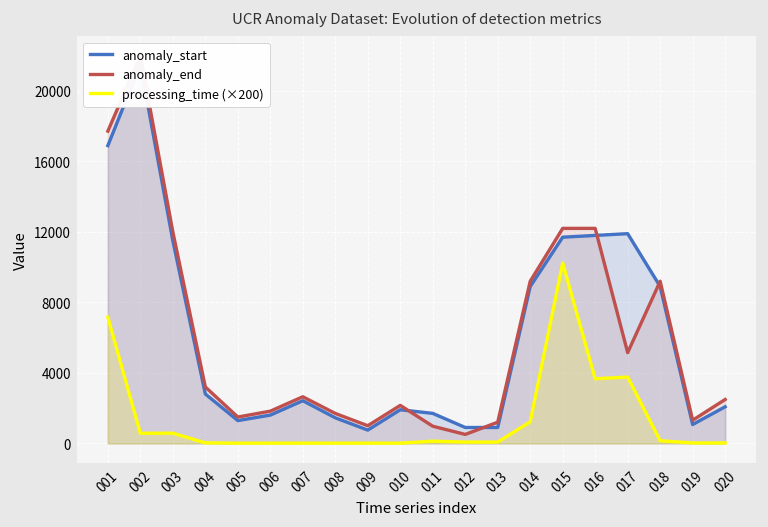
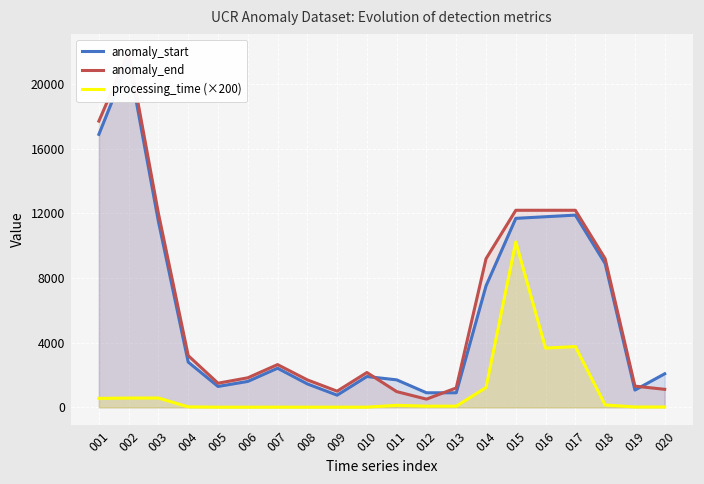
  {
    "anomaly_start": {
      "001": 16900,
      "003": 11500,
      "004": 2800,
      "005": 1300,
      "006": 1600,
      "007": 2400,
      "008": 1400,
      "009": 800,
      "010": 1900,
      "011": 1700,
      "012": 900,
      "013": 900,
-     "014": 8900,
+     "014": 7500,
      "015": 11700,
      "016": 11800,
      "017": 11900,
      "018": 8900,
      "019": 1100,
      "020": 2100
    },
    "anomaly_end": {
      "001": 17700,
      "003": 12000,
      "004": 3200,
      "005": 1500,
      "006": 1800,
      "007": 2600,
      "008": 1700,
      "009": 1000,
      "010": 2200,
      "011": 1000,
      "012": 500,
      "013": 1200,
      "014": 9200,
      "015": 12200,
      "016": 12200,
-     "017": 5100,
+     "017": 12200,
      "018": 9200,
      "019": 1300,
-     "020": 2500
+     "020": 1100
    },
    "processing_time (×200)": {
-     "001": 7200,
+     "001": 600,
      "002": 600,
      "003": 600,
      "004": 0,
      "005": 0,
      "006": 0,
      "007": 0,
      "008": 0,
      "009": 0,
      "010": 0,
      "011": 100,
      "012": 100,
      "013": 100,
      "014": 1200,
      "015": 10200,
      "016": 3700,
      "017": 3800,
      "018": 100,
      "019": 0,
      "020": 0
    }
  }
